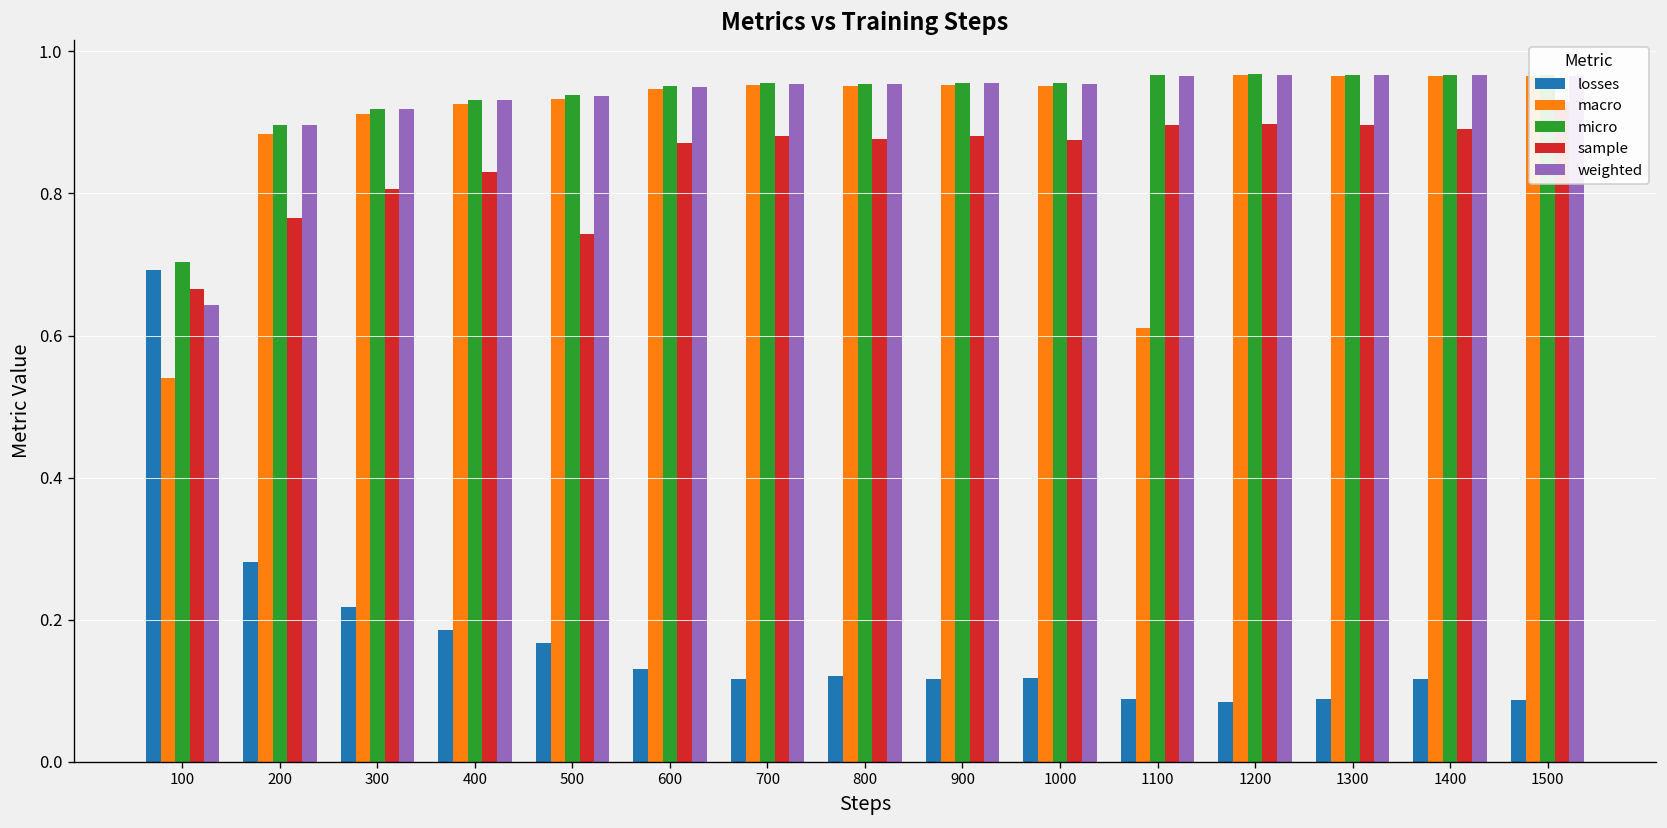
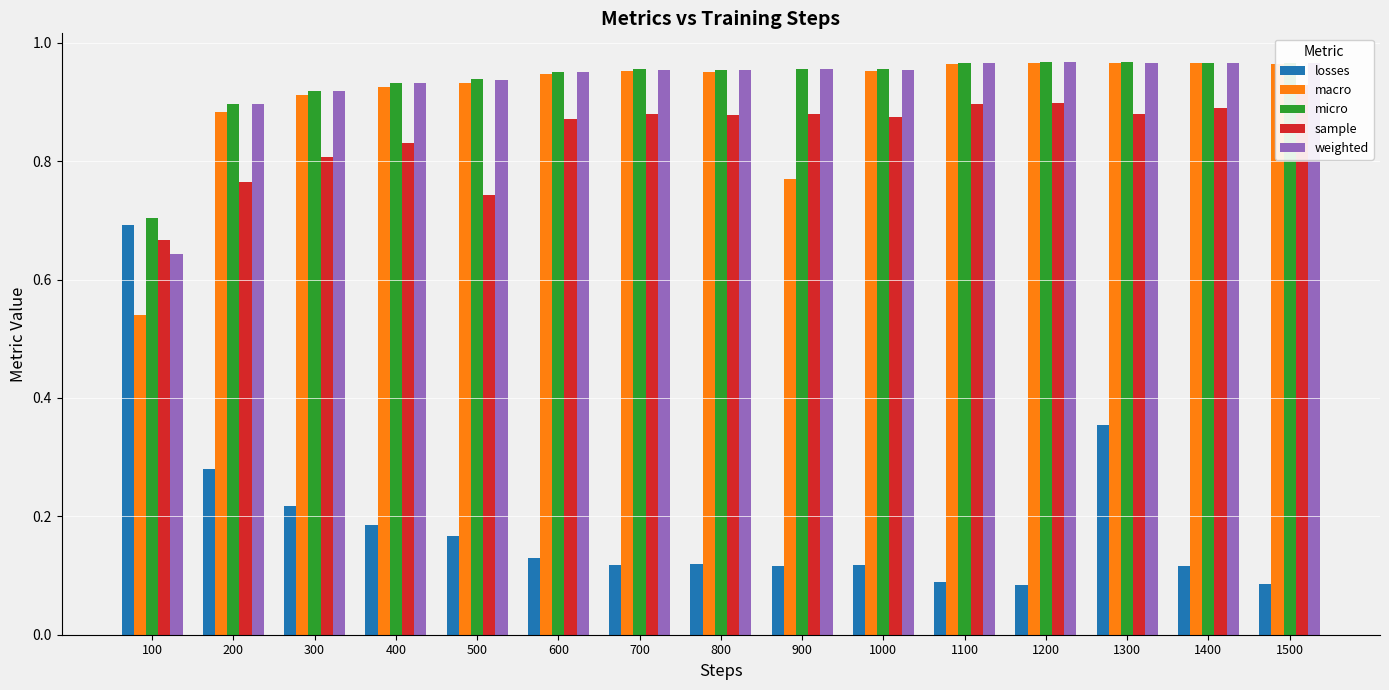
  {
    "losses": {
      "100": 0.69,
      "200": 0.28,
      "300": 0.22,
      "400": 0.19,
      "500": 0.17,
      "600": 0.13,
      "700": 0.12,
      "800": 0.12,
      "900": 0.12,
      "1000": 0.12,
      "1100": 0.09,
      "1200": 0.08,
-     "1300": 0.09,
+     "1300": 0.35,
      "1400": 0.12,
      "1500": 0.09
    },
    "macro": {
      "100": 0.54,
      "200": 0.88,
      "300": 0.91,
      "400": 0.93,
      "500": 0.93,
      "600": 0.95,
      "700": 0.95,
      "800": 0.95,
-     "900": 0.95,
+     "900": 0.77,
      "1000": 0.95,
-     "1100": 0.61,
+     "1100": 0.96,
      "1200": 0.97,
      "1300": 0.97,
      "1400": 0.97
    },
    "micro": {
      "100": 0.70,
      "200": 0.90,
      "300": 0.92,
      "400": 0.93,
      "500": 0.94,
      "600": 0.95,
      "700": 0.96,
      "800": 0.95,
      "900": 0.96,
      "1000": 0.96,
      "1100": 0.97,
      "1200": 0.97,
      "1300": 0.97,
      "1400": 0.97
    },
    "sample": {
      "100": 0.67,
      "200": 0.77,
      "300": 0.81,
      "400": 0.83,
      "500": 0.74,
      "600": 0.87,
      "700": 0.88,
      "800": 0.88,
      "900": 0.88,
      "1000": 0.87,
      "1100": 0.90,
      "1200": 0.90,
-     "1300": 0.90,
+     "1300": 0.88,
      "1400": 0.89
    },
    "weighted": {
      "100": 0.64,
      "200": 0.90,
      "300": 0.92,
      "400": 0.93,
      "500": 0.94,
      "600": 0.95,
      "700": 0.95,
      "800": 0.95,
      "900": 0.96,
      "1000": 0.95,
      "1100": 0.97,
      "1200": 0.97,
      "1300": 0.97,
      "1400": 0.97
    }
  }
